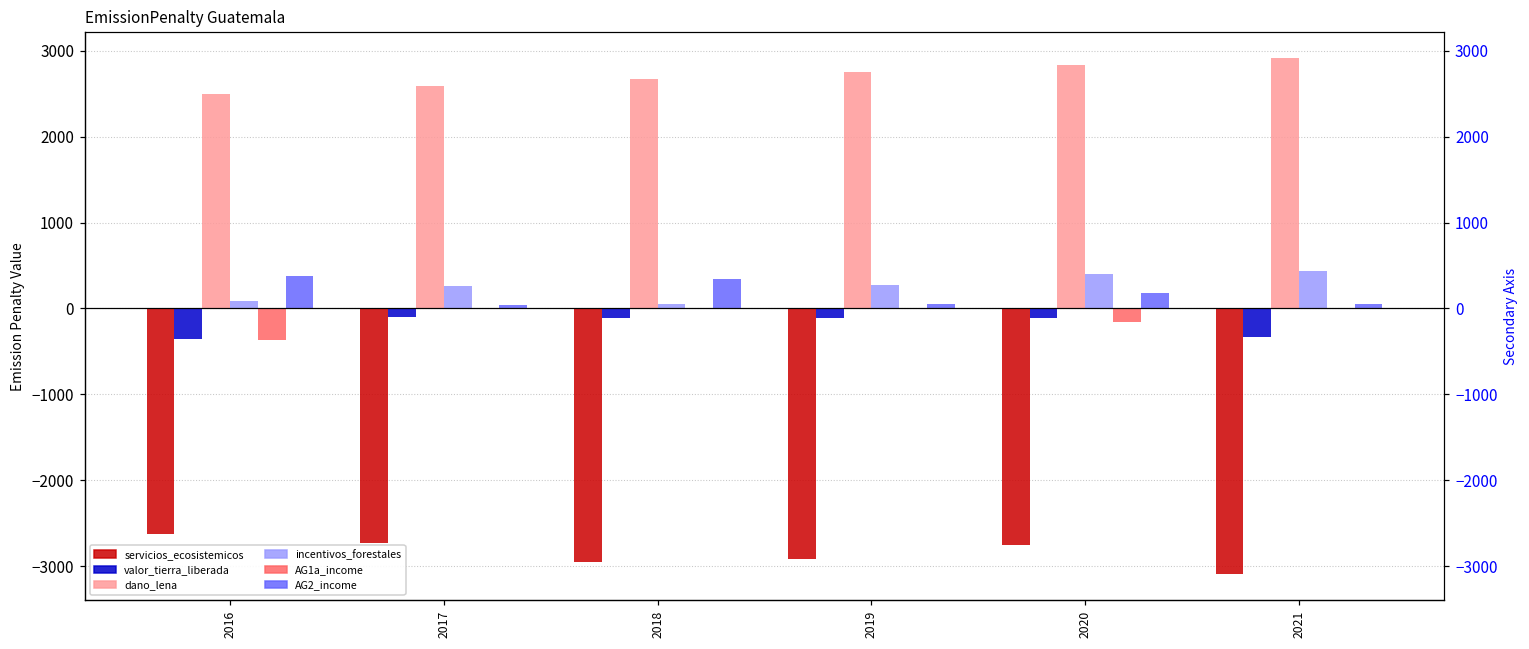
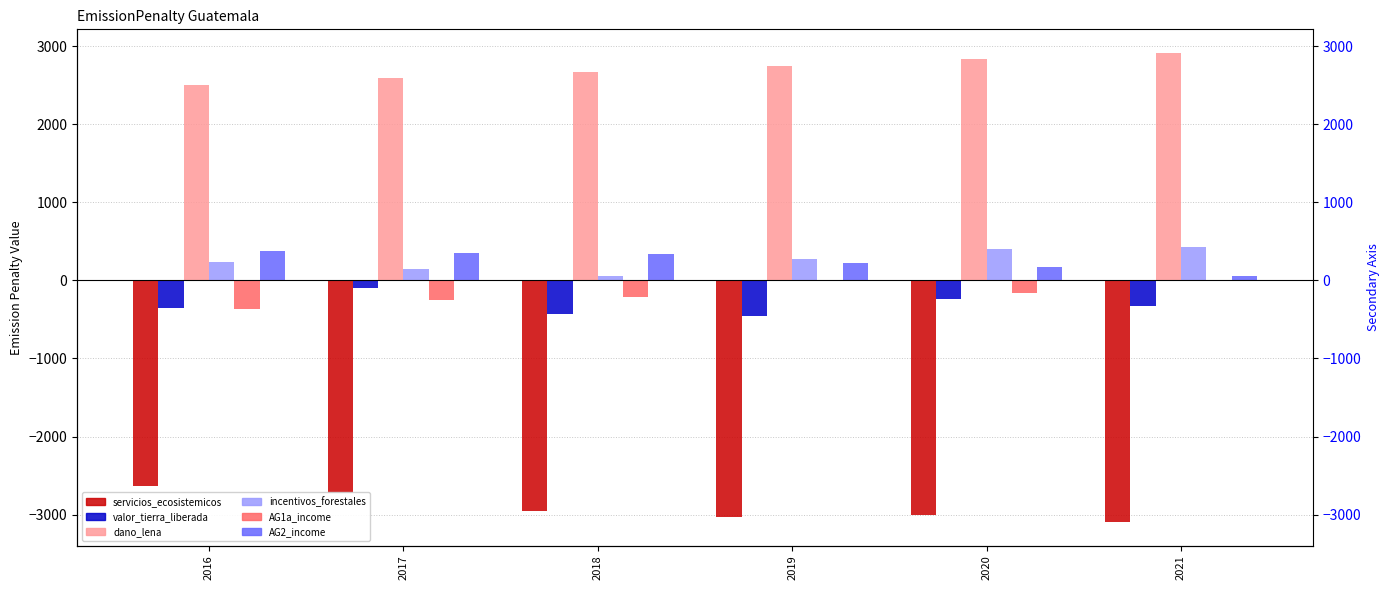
  {
    "servicios_ecosistemicos": {
      "2016": -2600,
      "2018": -3000,
-     "2019": -2900,
-     "2020": -2800,
+     "2019": -3000,
+     "2020": -3000,
      "2021": -3100
    },
    "valor_tierra_liberada": {
      "2016": -400,
      "2017": -100,
-     "2018": -100,
-     "2019": -100,
-     "2020": -100,
+     "2018": -400,
+     "2019": -500,
+     "2020": -200,
      "2021": -300
    },
    "dano_lena": {
      "2016": 2500,
      "2017": 2600,
      "2018": 2700,
      "2019": 2700,
      "2020": 2800,
      "2021": 2900
    },
    "incentivos_forestales": {
-     "2016": 100,
-     "2017": 300,
+     "2016": 200,
+     "2017": 200,
      "2018": 100,
      "2019": 300,
      "2020": 400,
      "2021": 400
    },
    "AG1a_income": {
      "2016": -400,
-     "2017": 0,
-     "2018": 0,
+     "2017": -200,
+     "2018": -200,
      "2020": -200
    },
    "AG2_income": {
      "2016": 400,
-     "2017": 0,
+     "2017": 400,
      "2018": 300,
-     "2019": 0,
+     "2019": 200,
      "2020": 200,
      "2021": 100
    }
  }
